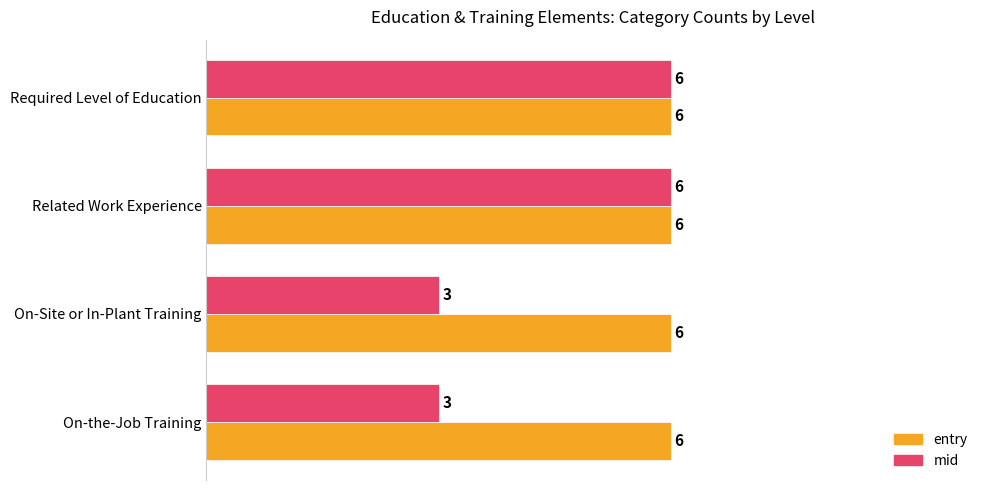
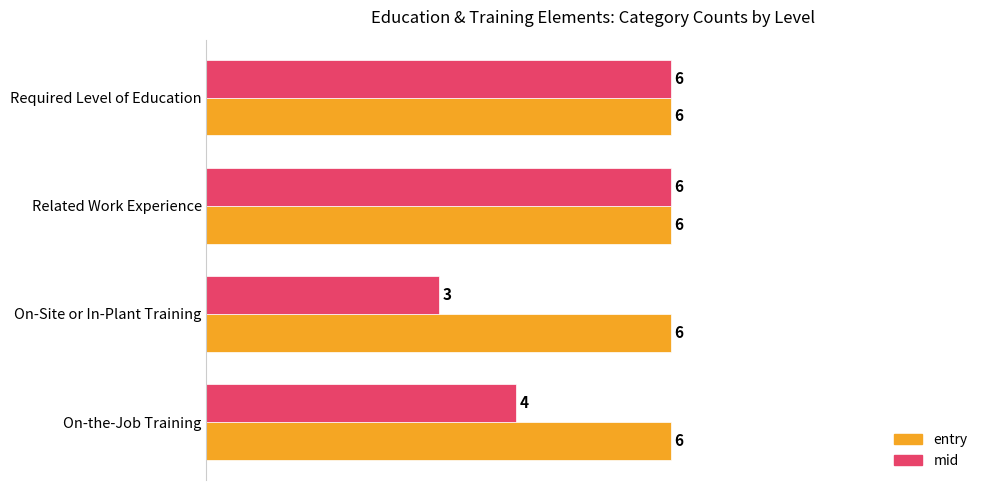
  {
    "entry": {
      "Required Level of Education": 6,
      "Related Work Experience": 6,
      "On-Site or In-Plant Training": 6,
      "On-the-Job Training": 6
    },
    "mid": {
      "Required Level of Education": 6,
      "Related Work Experience": 6,
      "On-Site or In-Plant Training": 3,
-     "On-the-Job Training": 3
+     "On-the-Job Training": 4
    }
  }
